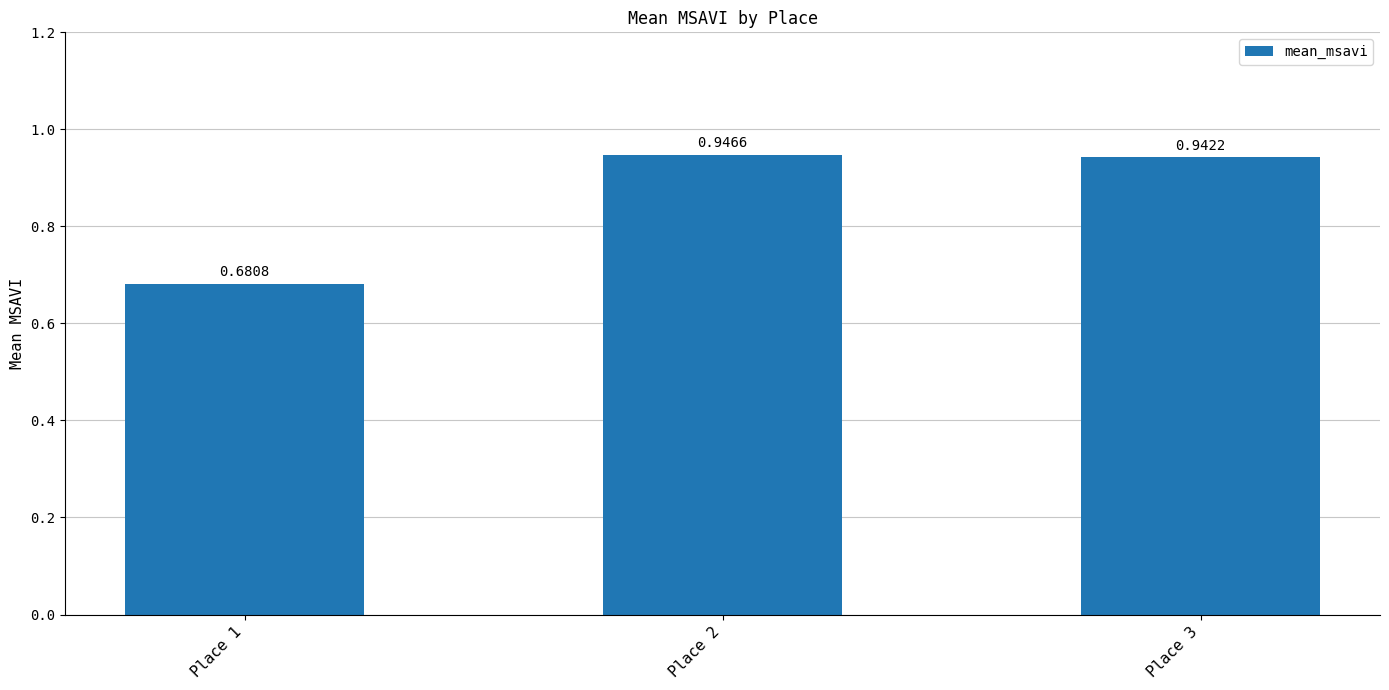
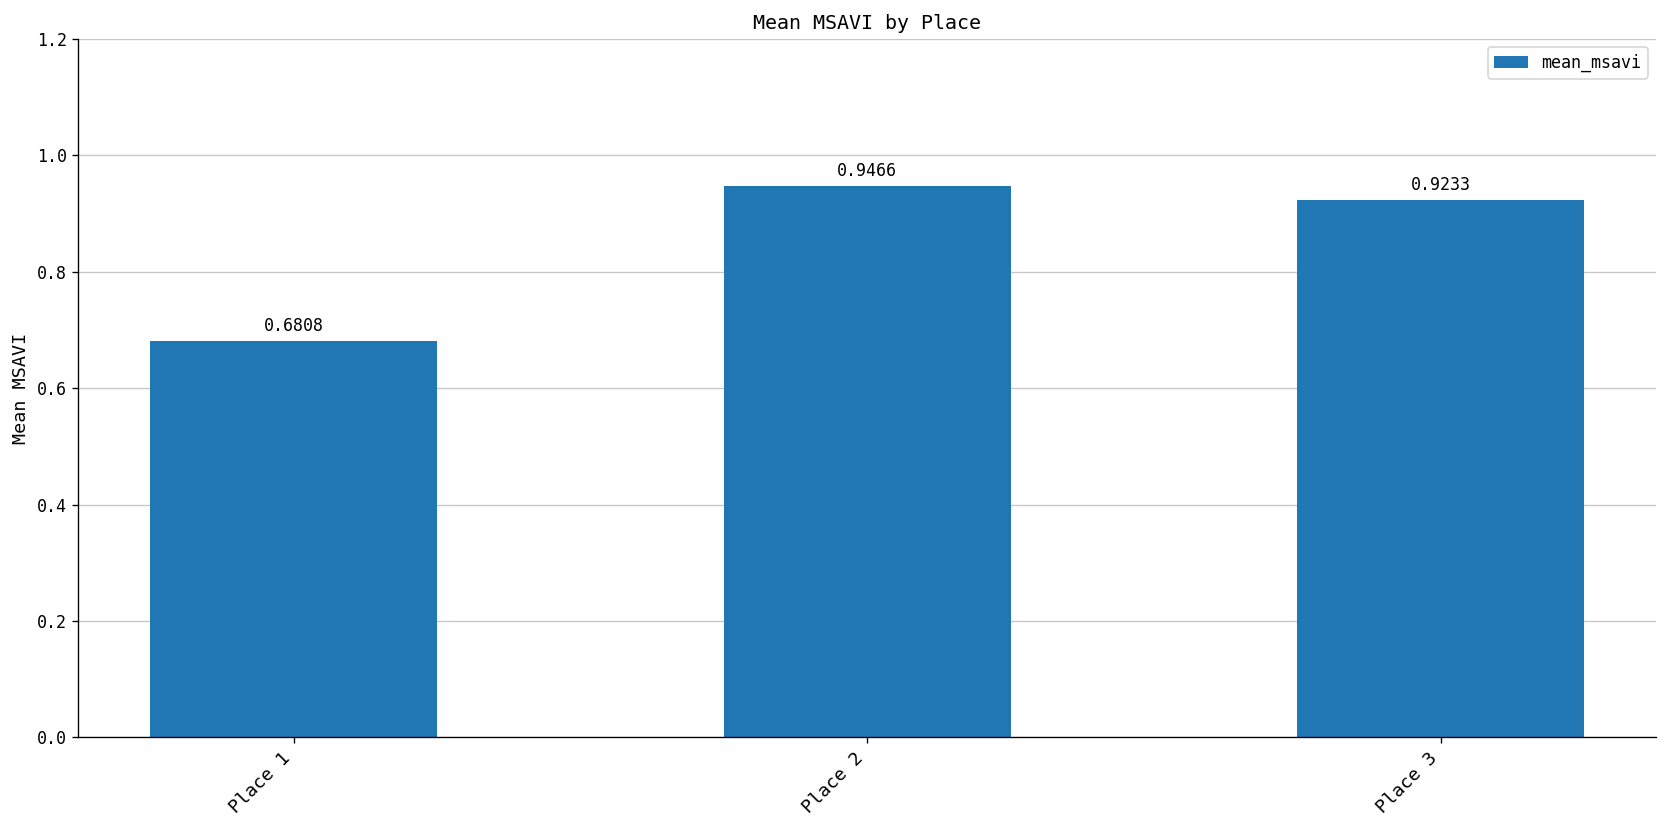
  {
    "Place 1": 0.6808,
    "Place 2": 0.9466,
-   "Place 3": 0.9422
+   "Place 3": 0.9233
  }
